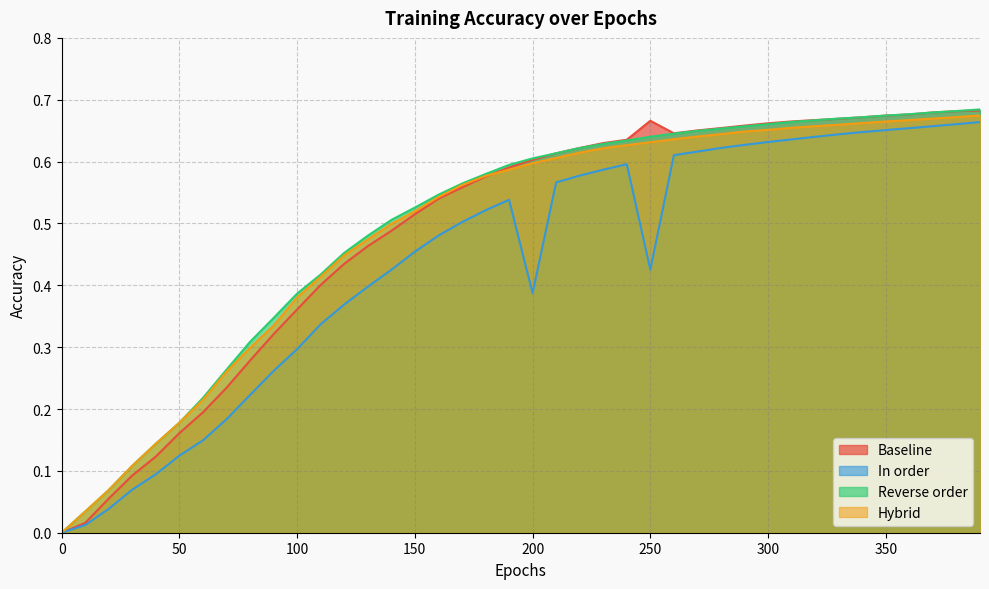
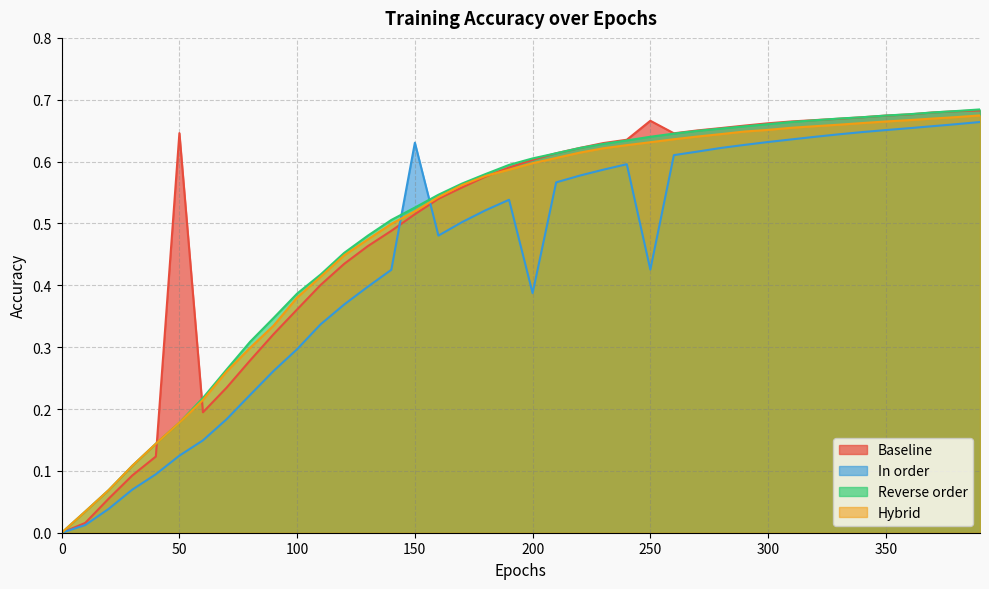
  {
    "Baseline": {
-     "50": 0.16,
+     "50": 0.65,
      "100": 0.36,
      "150": 0.51,
      "250": 0.67
    },
    "In order": {
      "50": 0.12,
      "100": 0.30,
-     "150": 0.45,
+     "150": 0.63,
      "200": 0.39,
      "250": 0.43,
      "300": 0.63,
      "350": 0.65
    },
    "Reverse order": {
      "100": 0.39,
      "150": 0.53,
      "250": 0.64
    },
    "Hybrid": {
      "100": 0.38,
      "150": 0.52,
      "200": 0.60,
      "250": 0.63,
      "300": 0.65,
      "350": 0.66
    }
  }
